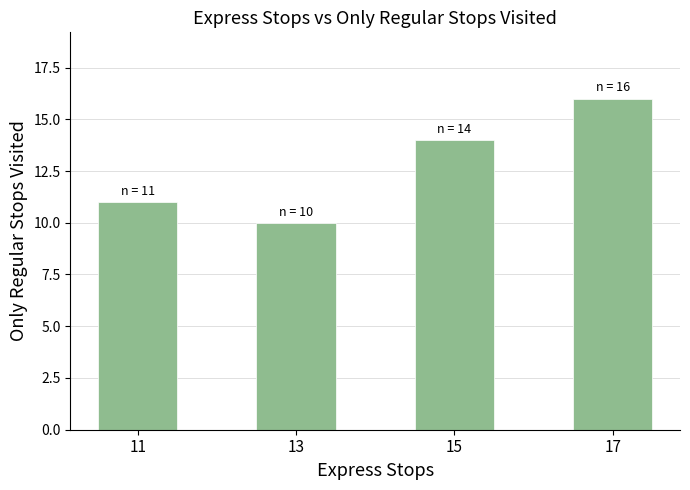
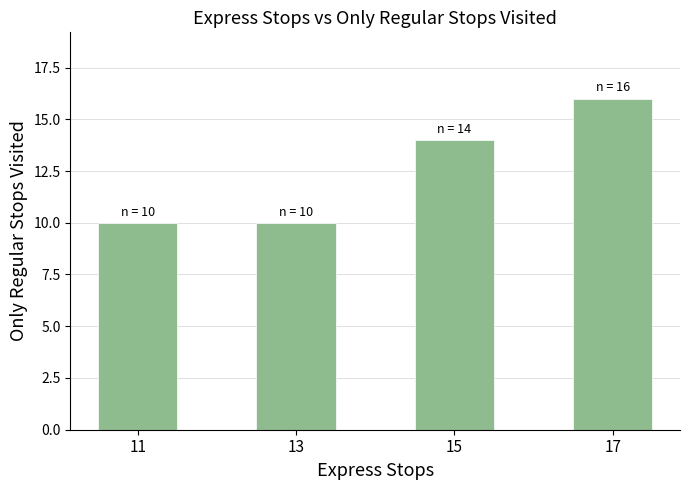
  {
-   "11": 11,
+   "11": 10,
    "13": 10,
    "15": 14,
    "17": 16
  }
